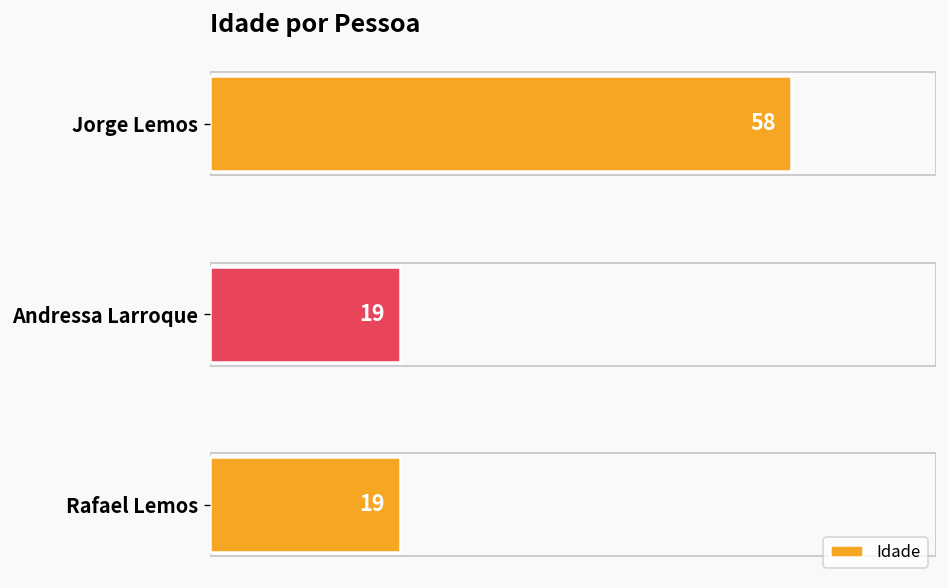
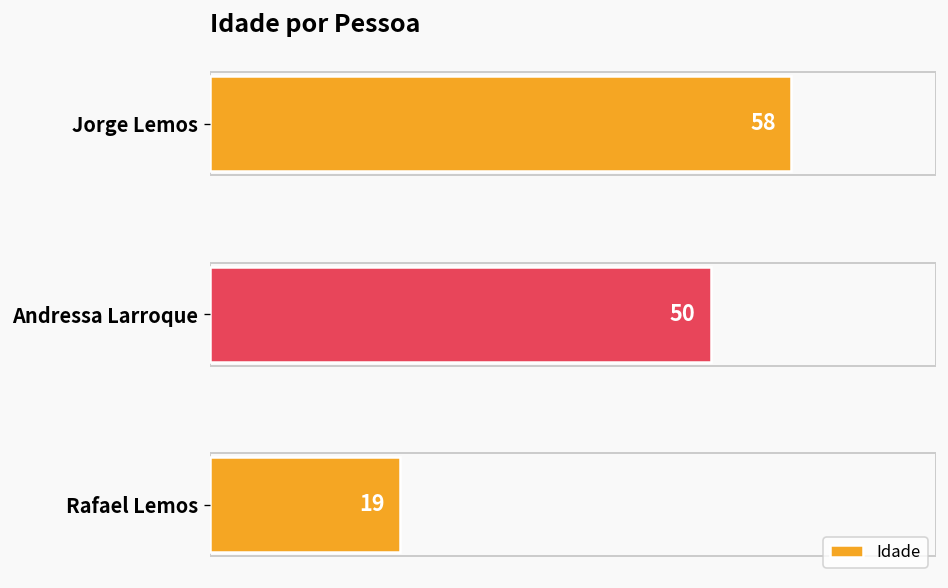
  {
    "Jorge Lemos": 58,
-   "Andressa Larroque": 19,
+   "Andressa Larroque": 50,
    "Rafael Lemos": 19
  }
